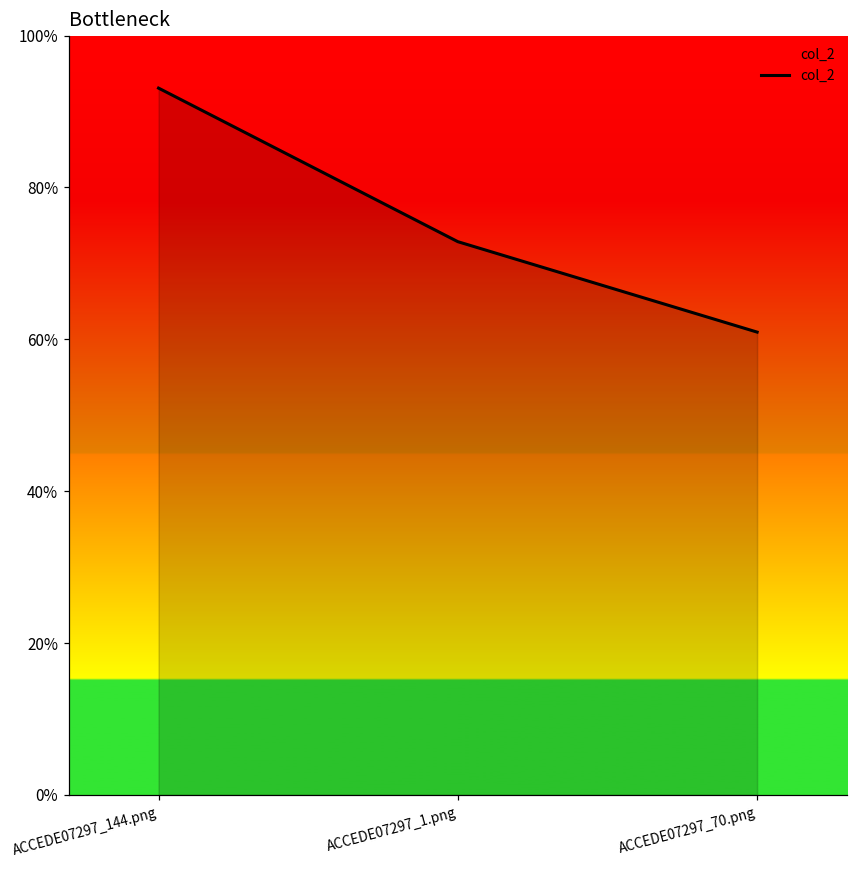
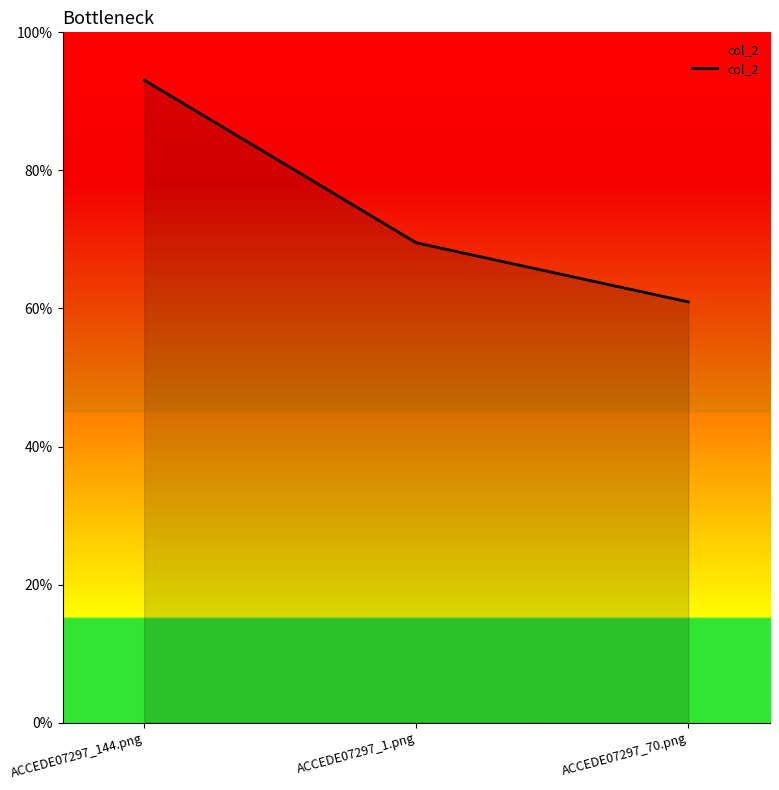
  {
    "ACCEDE07297_144.png": "93%",
-   "ACCEDE07297_1.png": "73%",
+   "ACCEDE07297_1.png": "70%",
    "ACCEDE07297_70.png": "61%"
  }
